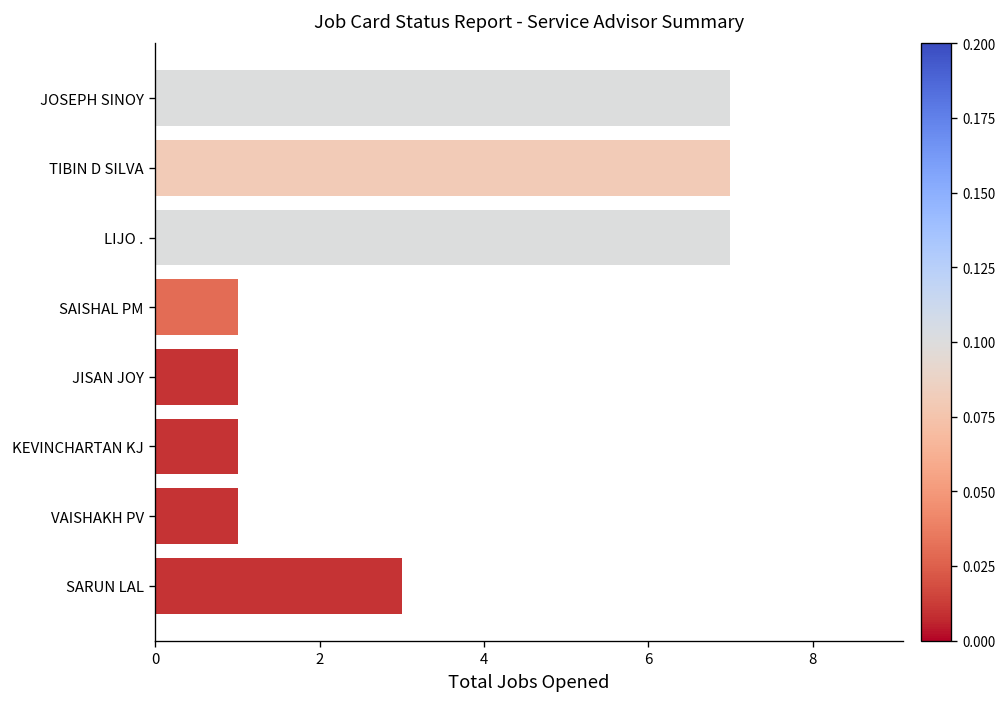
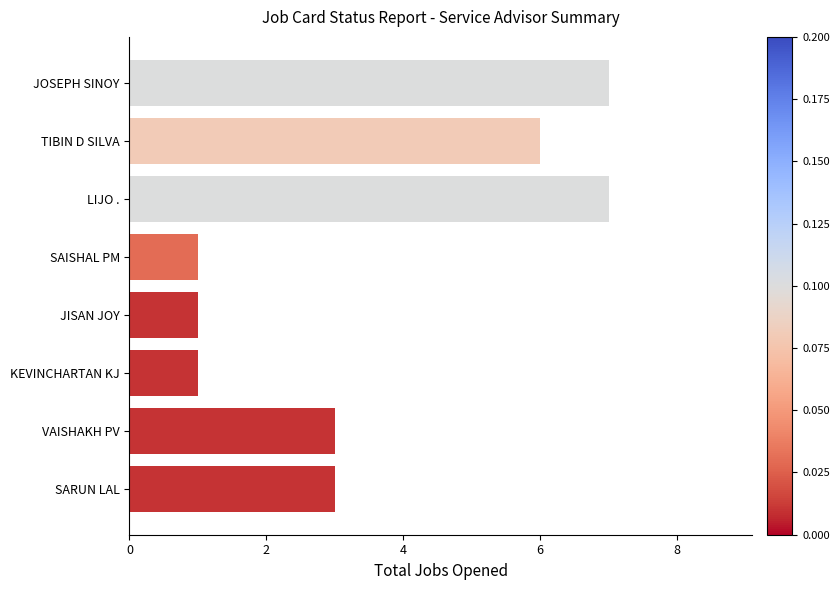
  {
    "JOSEPH SINOY": 7,
-   "TIBIN D SILVA": 7,
+   "TIBIN D SILVA": 6,
    "LIJO .": 7,
    "SAISHAL PM": 1,
    "JISAN JOY": 1,
    "KEVINCHARTAN KJ": 1,
-   "VAISHAKH PV": 1,
+   "VAISHAKH PV": 3,
    "SARUN LAL": 3
  }
